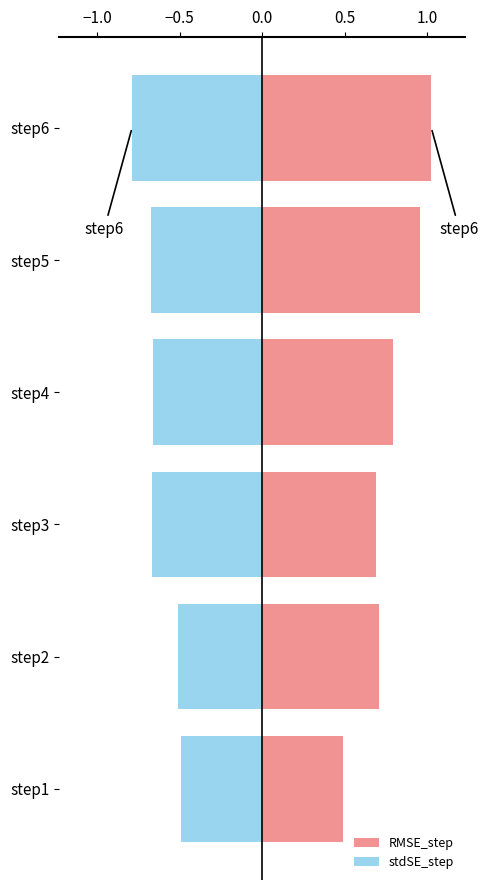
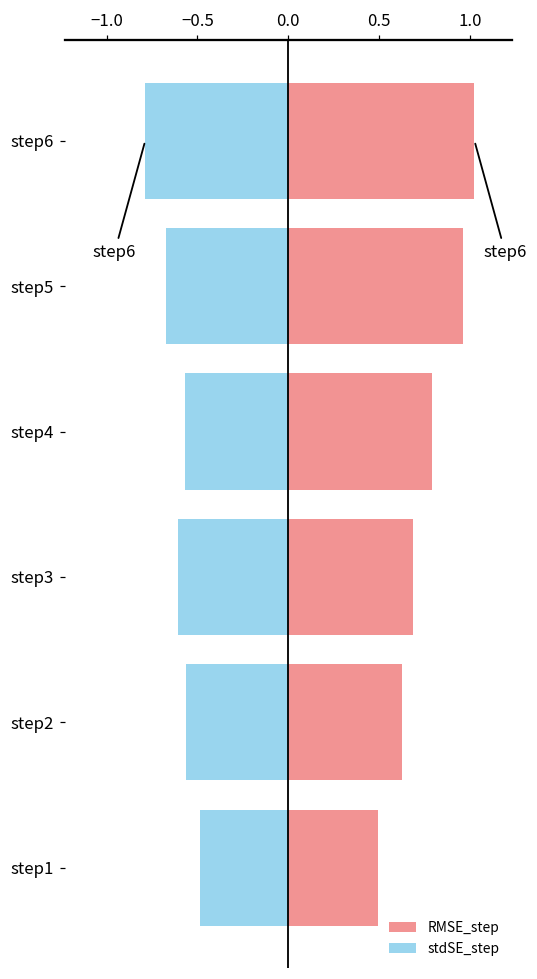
  {
    "RMSE_step": {
      "step6": 1.02,
      "step5": 0.96,
      "step4": 0.79,
      "step3": 0.69,
-     "step2": 0.71,
+     "step2": 0.62,
      "step1": 0.49
    },
    "stdSE_step": {
      "step6": -0.79,
      "step5": -0.67,
-     "step4": -0.66,
-     "step3": -0.66,
-     "step2": -0.51,
+     "step4": -0.57,
+     "step3": -0.61,
+     "step2": -0.56,
      "step1": -0.49
    }
  }
